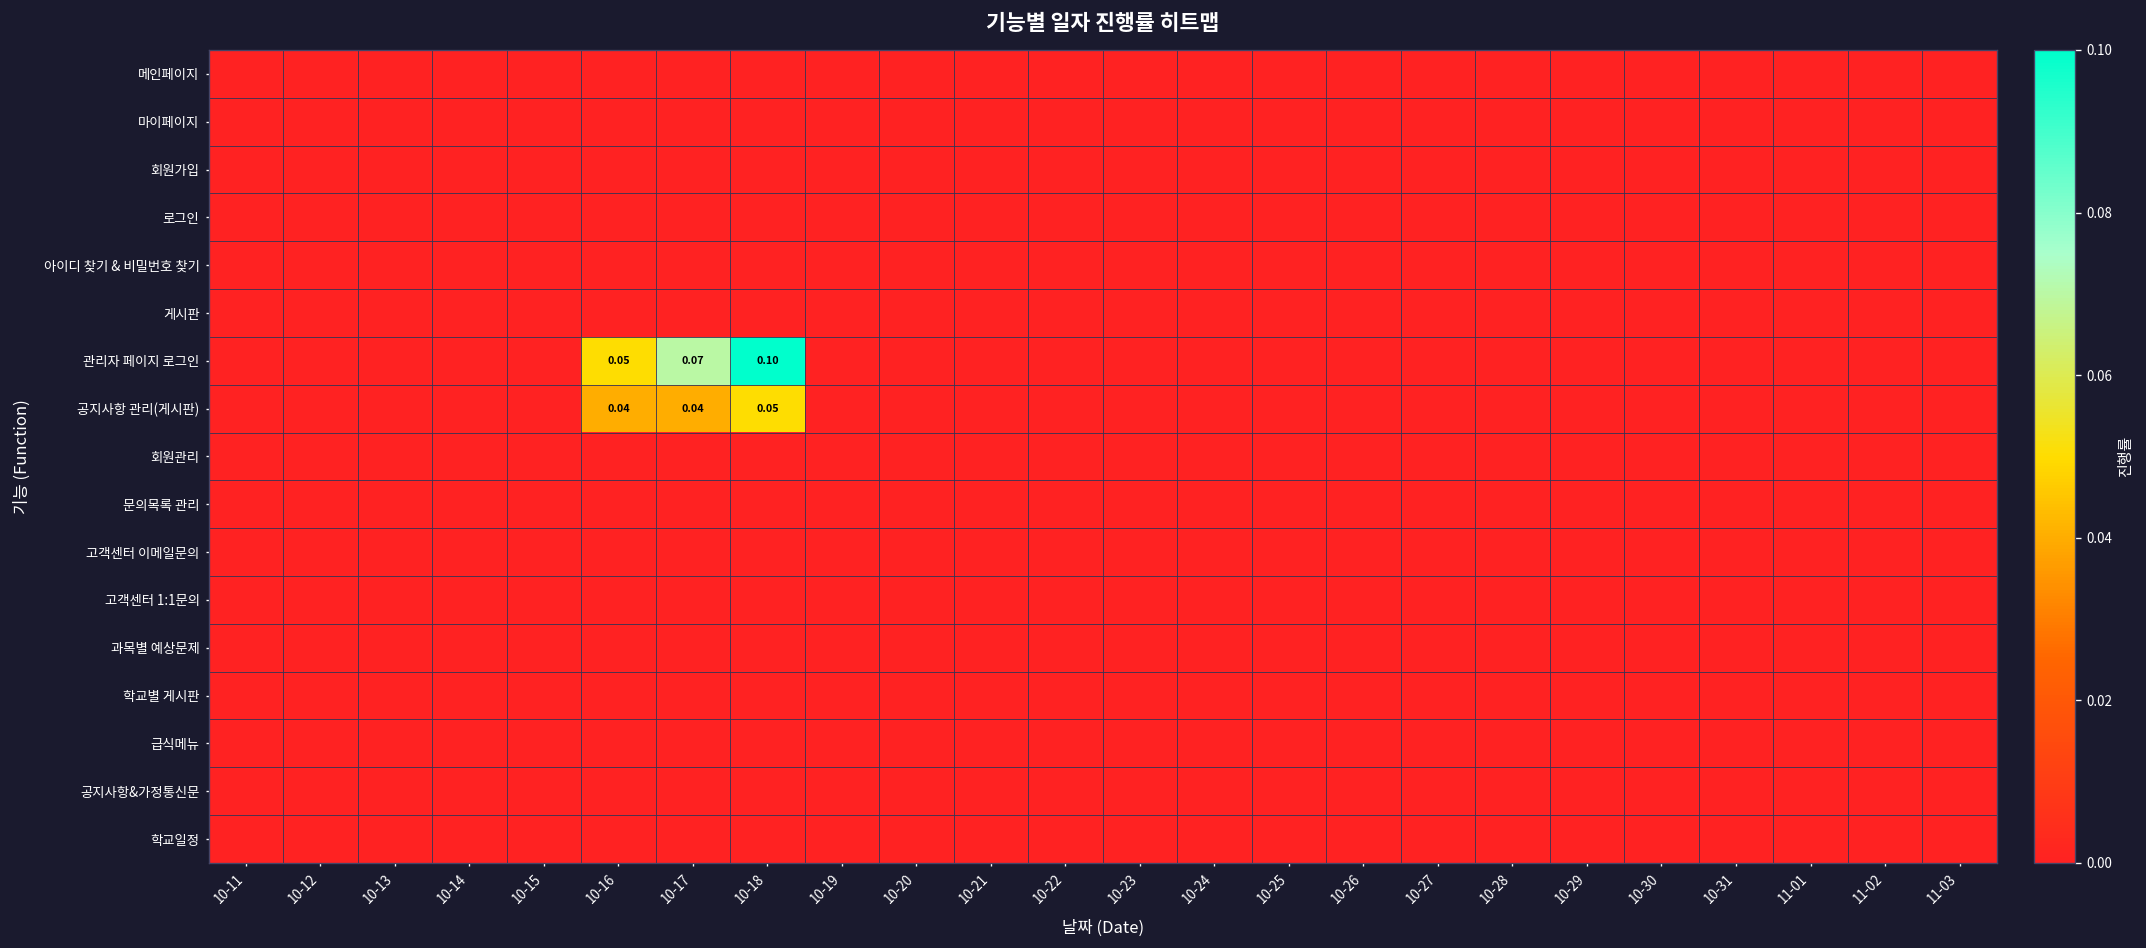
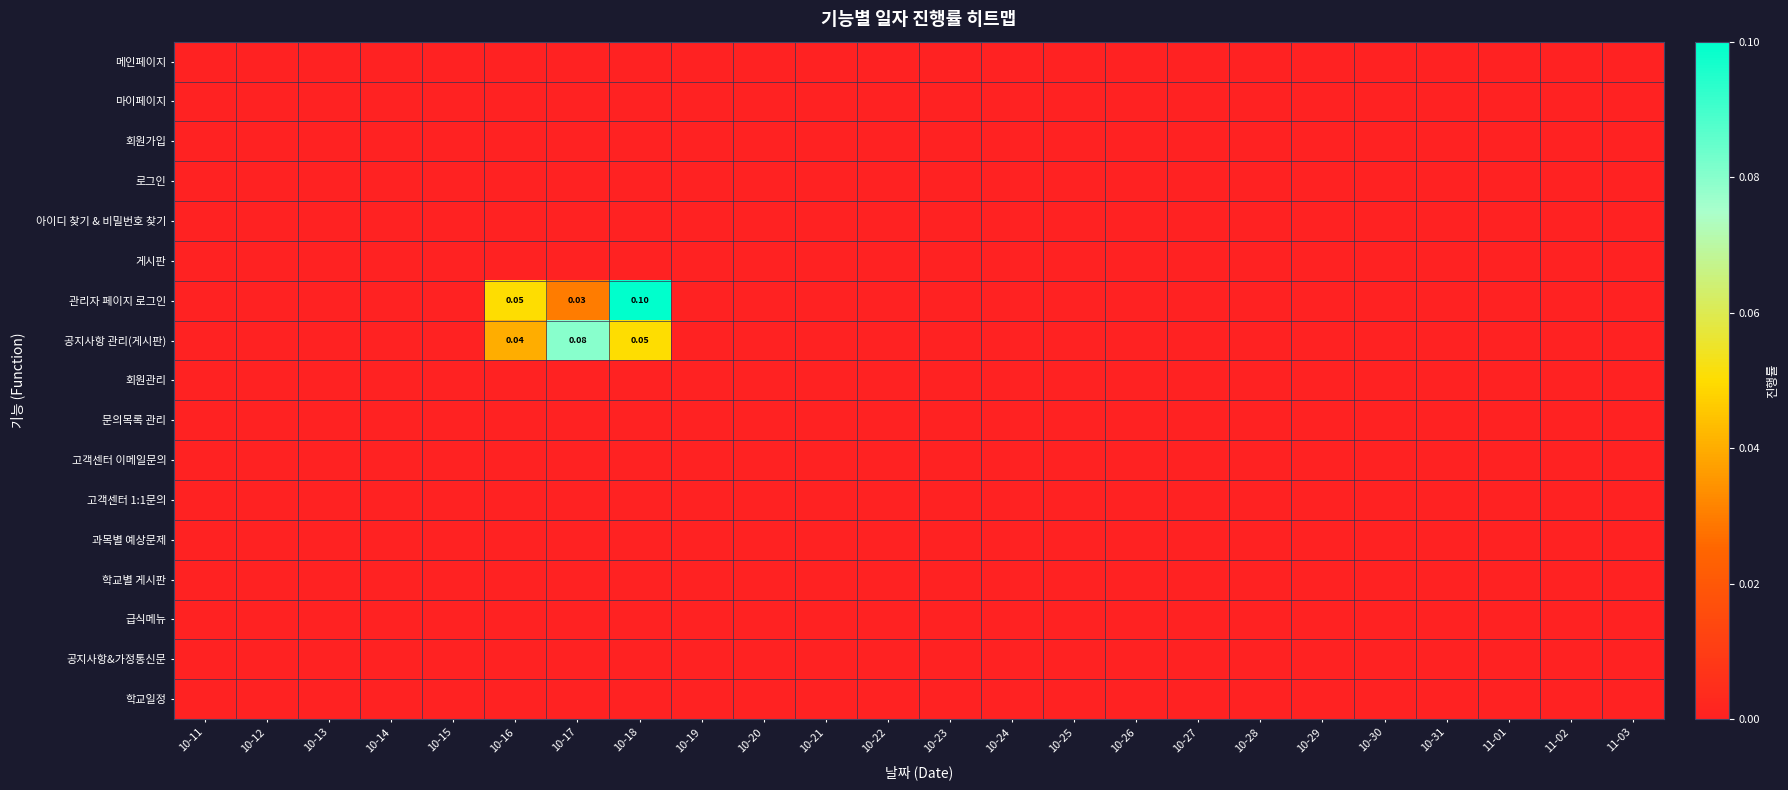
  {
    "관리자 페이지 로그인": {
      "10-16": 0.05,
-     "10-17": 0.07,
+     "10-17": 0.03,
      "10-18": 0.10
    },
    "공지사항 관리(게시판)": {
      "10-16": 0.04,
-     "10-17": 0.04,
+     "10-17": 0.08,
      "10-18": 0.05
    }
  }
